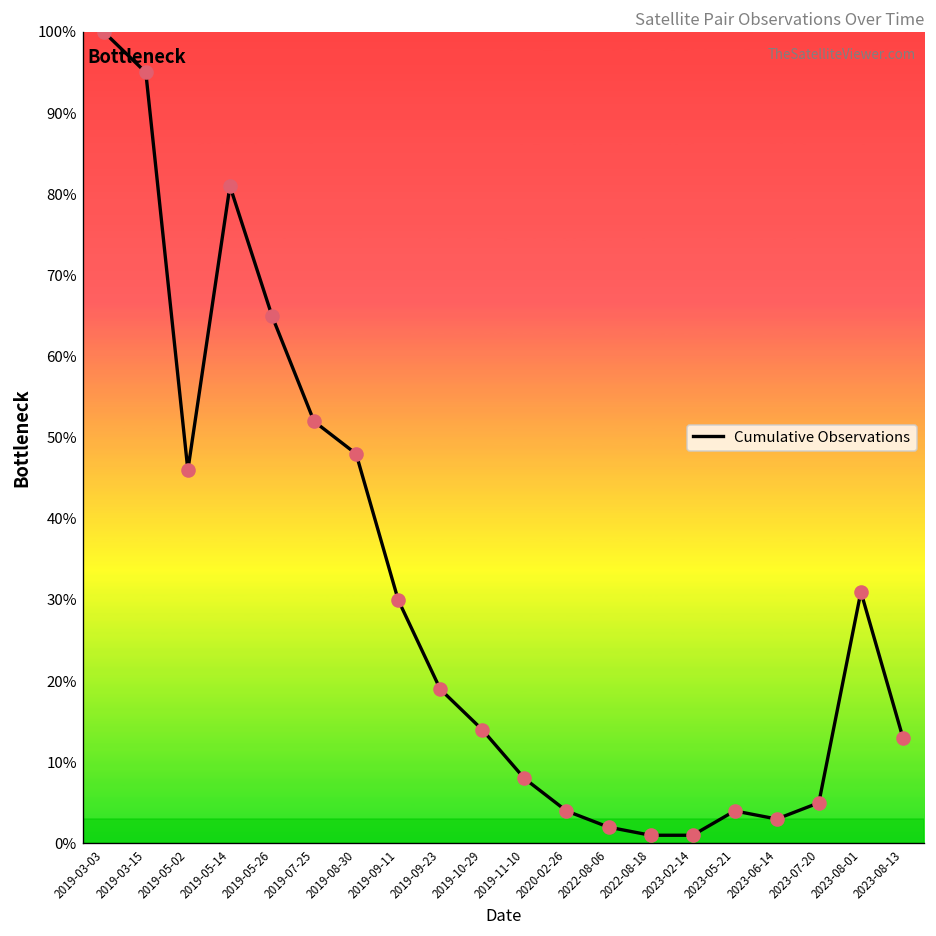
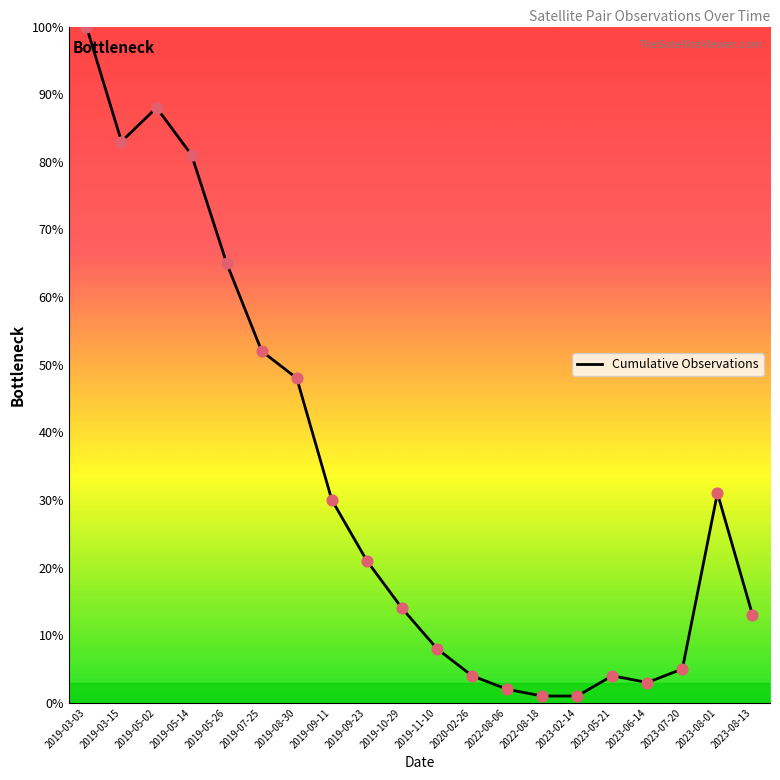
  {
    "2019-03-03": "100%",
-   "2019-03-15": "95%",
-   "2019-05-02": "46%",
+   "2019-03-15": "83%",
+   "2019-05-02": "88%",
    "2019-05-14": "81%",
    "2019-05-26": "65%",
    "2019-07-25": "52%",
    "2019-08-30": "48%",
    "2019-09-11": "30%",
-   "2019-09-23": "19%",
+   "2019-09-23": "21%",
    "2019-10-29": "14%",
    "2019-11-10": "8%",
    "2020-02-26": "4%",
    "2023-05-21": "4%",
    "2023-07-20": "5%",
    "2023-08-01": "31%",
    "2023-08-13": "13%"
  }
